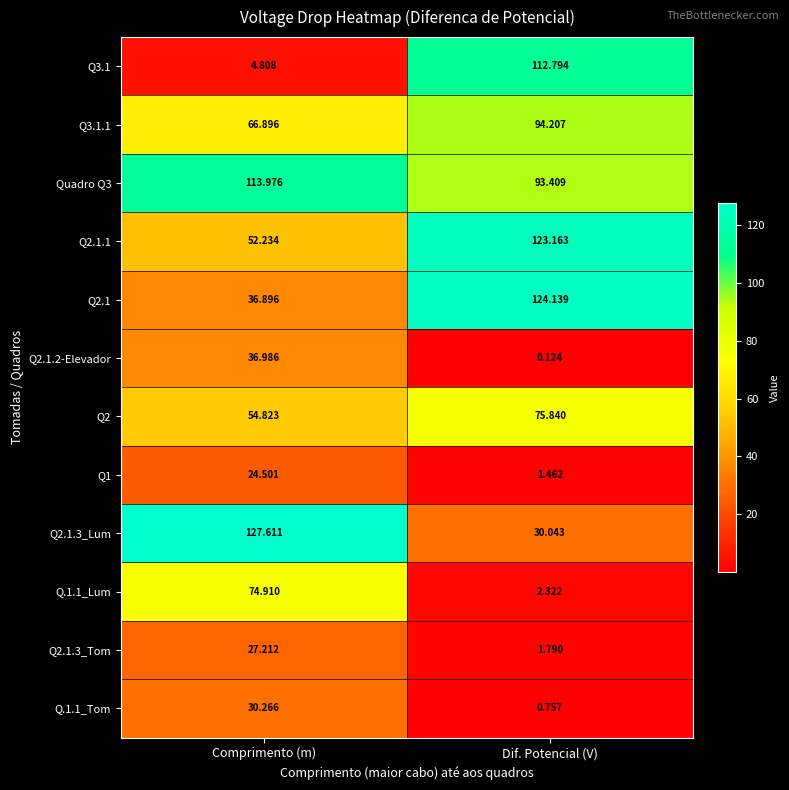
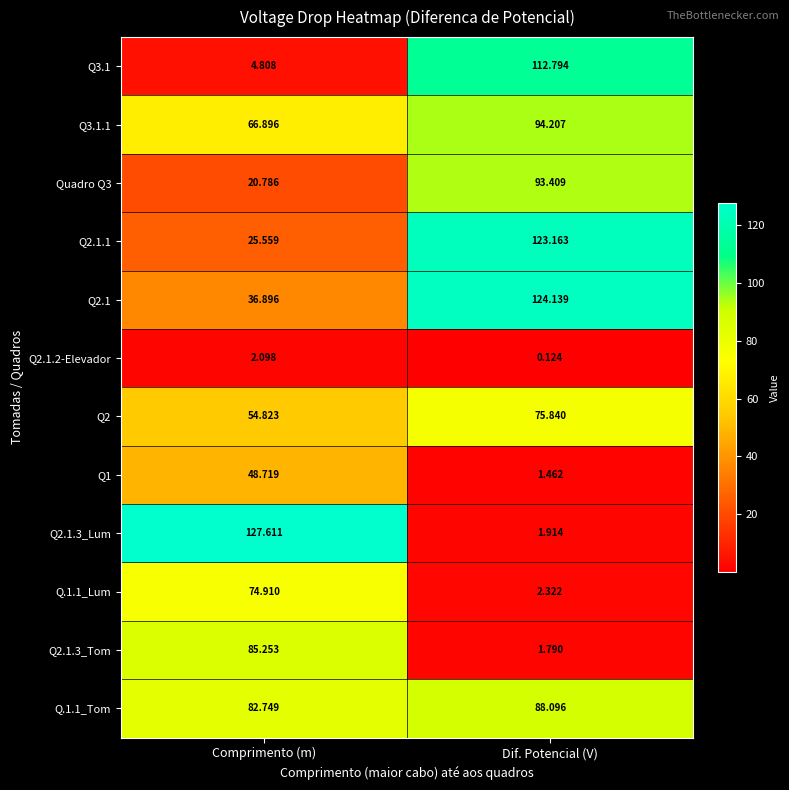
  {
    "Q3.1": {
      "Comprimento (m)": 4.808,
      "Dif. Potencial (V)": 112.794
    },
    "Q3.1.1": {
      "Comprimento (m)": 66.896,
      "Dif. Potencial (V)": 94.207
    },
    "Quadro Q3": {
-     "Comprimento (m)": 113.976,
+     "Comprimento (m)": 20.786,
      "Dif. Potencial (V)": 93.409
    },
    "Q2.1.1": {
-     "Comprimento (m)": 52.234,
+     "Comprimento (m)": 25.559,
      "Dif. Potencial (V)": 123.163
    },
    "Q2.1": {
      "Comprimento (m)": 36.896,
      "Dif. Potencial (V)": 124.139
    },
    "Q2.1.2-Elevador": {
-     "Comprimento (m)": 36.986,
+     "Comprimento (m)": 2.098,
      "Dif. Potencial (V)": 0.124
    },
    "Q2": {
      "Comprimento (m)": 54.823,
      "Dif. Potencial (V)": 75.840
    },
    "Q1": {
-     "Comprimento (m)": 24.501,
+     "Comprimento (m)": 48.719,
      "Dif. Potencial (V)": 1.462
    },
    "Q2.1.3_Lum": {
      "Comprimento (m)": 127.611,
-     "Dif. Potencial (V)": 30.043
+     "Dif. Potencial (V)": 1.914
    },
    "Q.1.1_Lum": {
      "Comprimento (m)": 74.910,
      "Dif. Potencial (V)": 2.322
    },
    "Q2.1.3_Tom": {
-     "Comprimento (m)": 27.212,
+     "Comprimento (m)": 85.253,
      "Dif. Potencial (V)": 1.790
    },
    "Q.1.1_Tom": {
-     "Comprimento (m)": 30.266,
-     "Dif. Potencial (V)": 0.757
+     "Comprimento (m)": 82.749,
+     "Dif. Potencial (V)": 88.096
    }
  }
